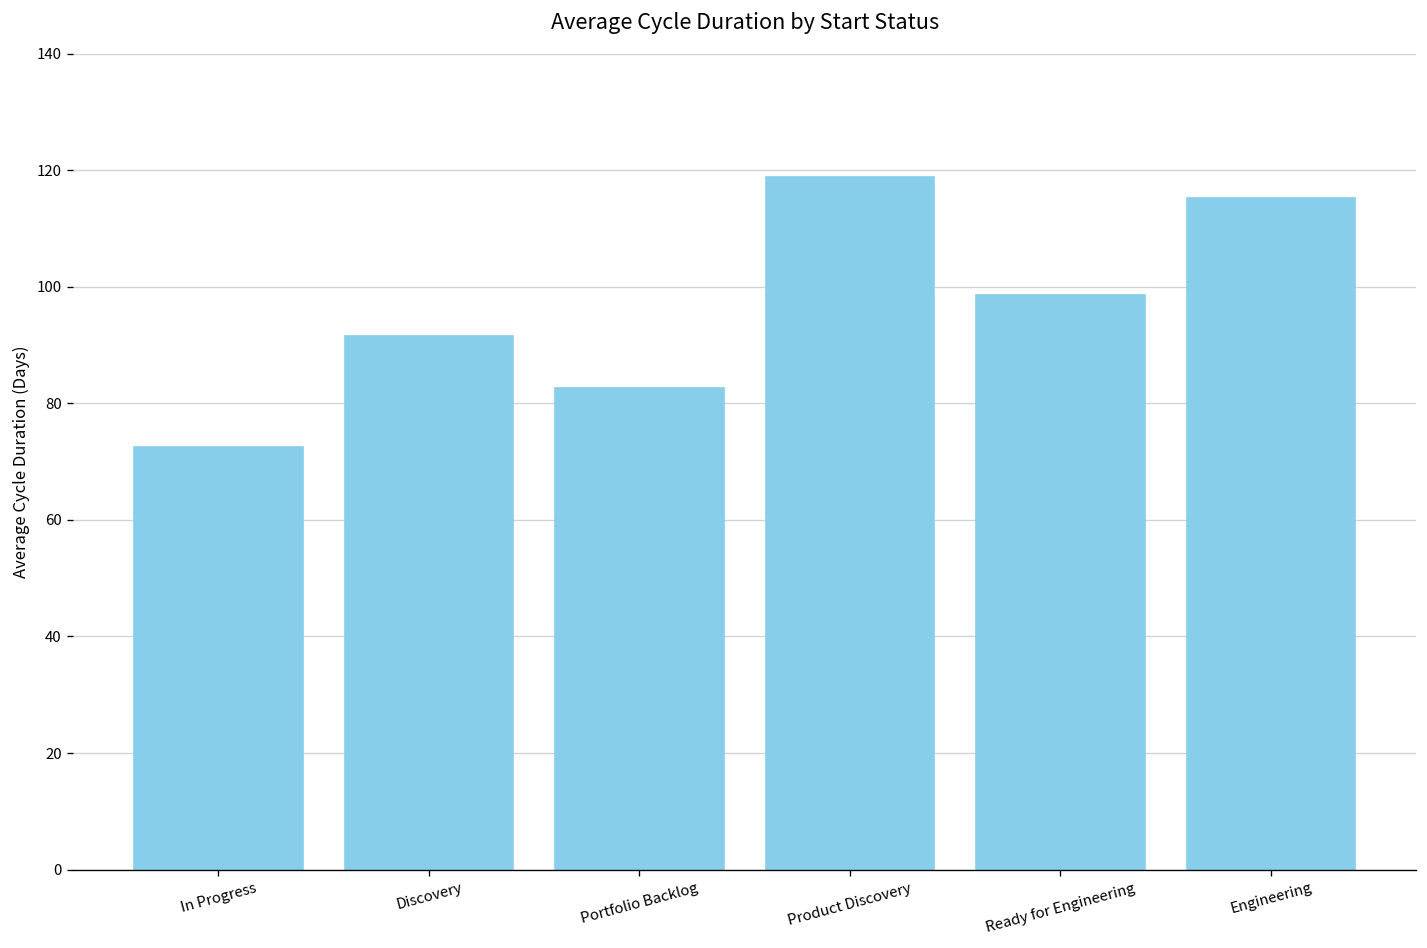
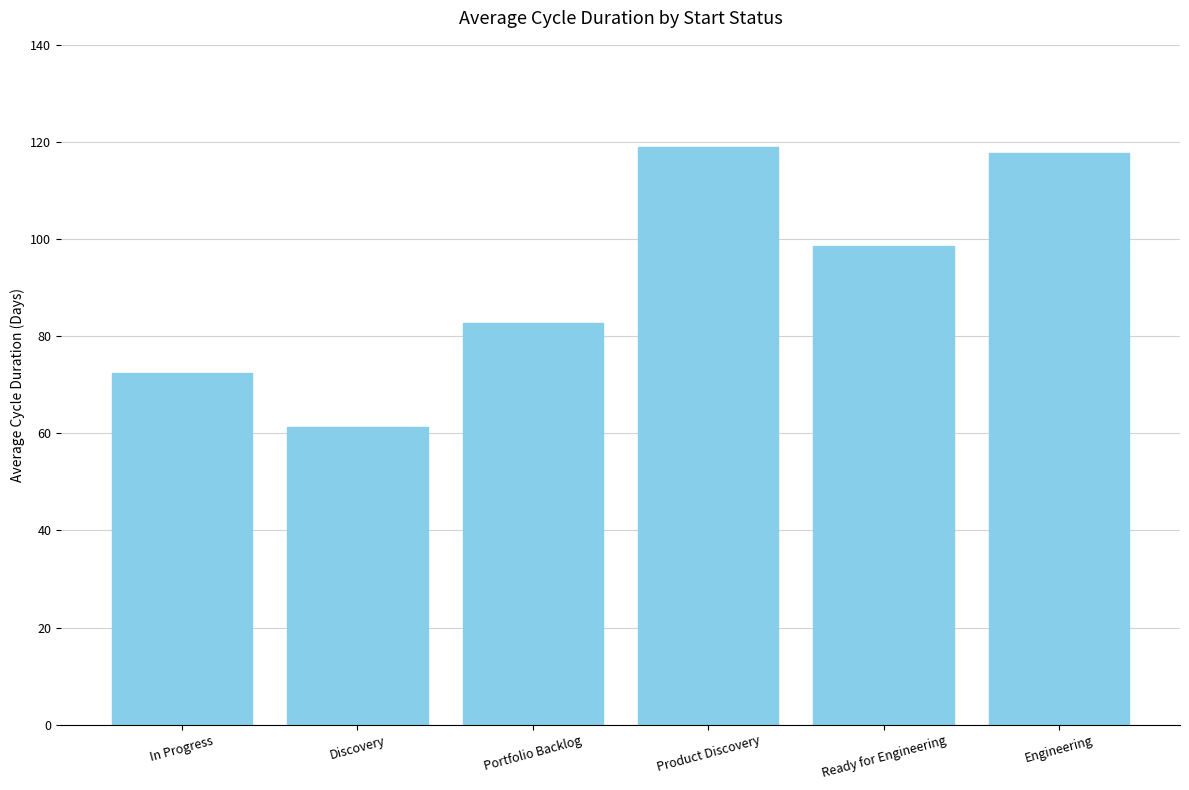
  {
    "In Progress": 72,
-   "Discovery": 92,
+   "Discovery": 61,
    "Portfolio Backlog": 83,
    "Product Discovery": 119,
    "Ready for Engineering": 99,
-   "Engineering": 115
+   "Engineering": 118
  }
